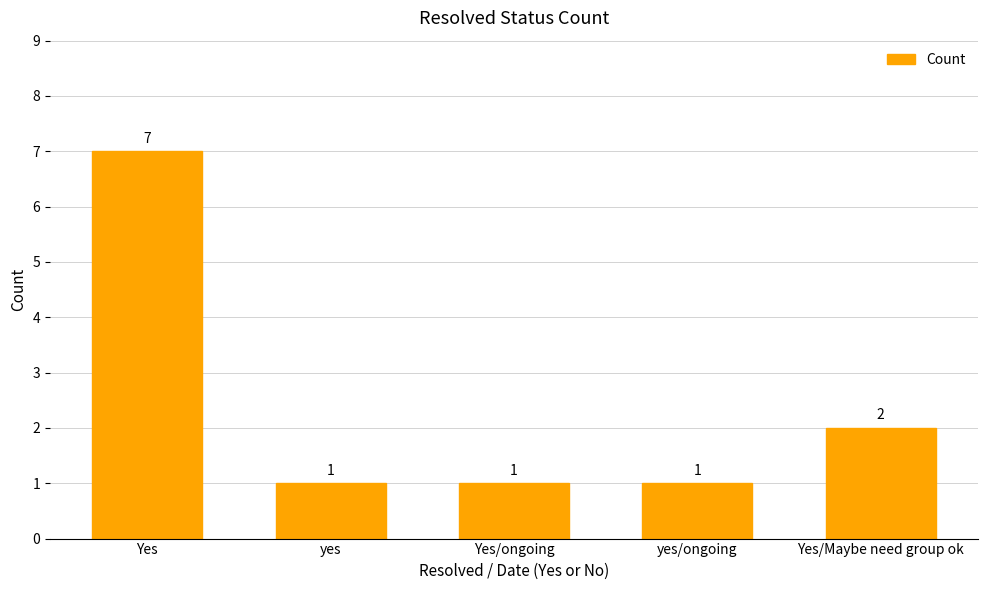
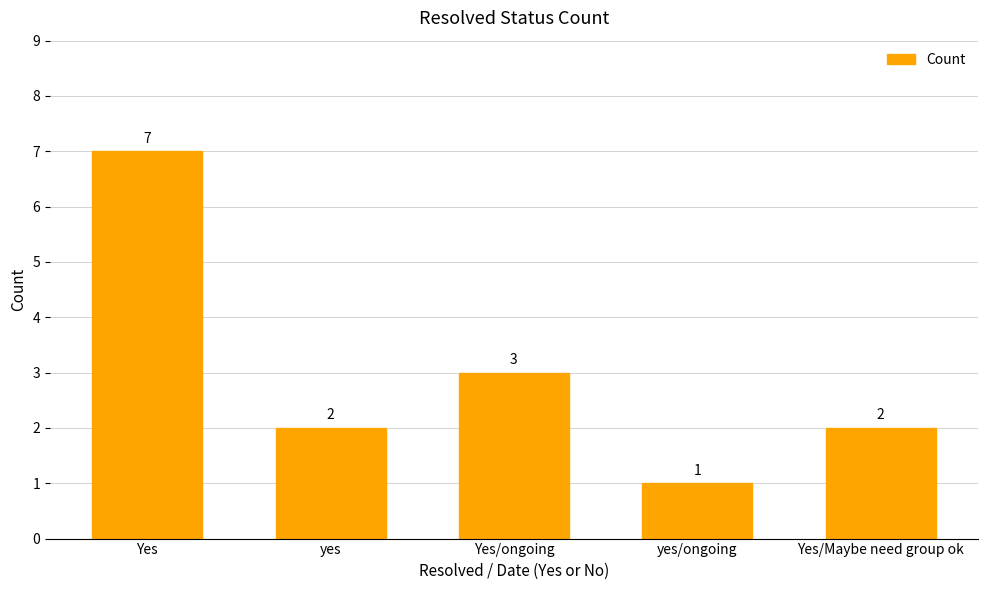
  {
    "Yes": 7,
-   "yes": 1,
-   "Yes/ongoing": 1,
+   "yes": 2,
+   "Yes/ongoing": 3,
    "yes/ongoing": 1,
    "Yes/Maybe need group ok": 2
  }
